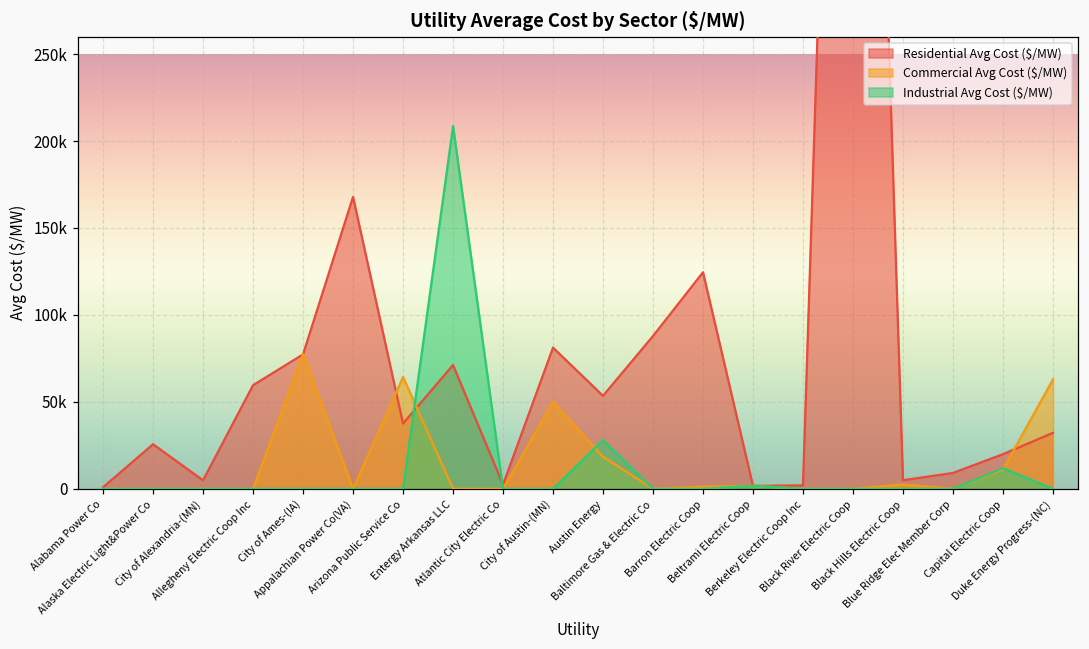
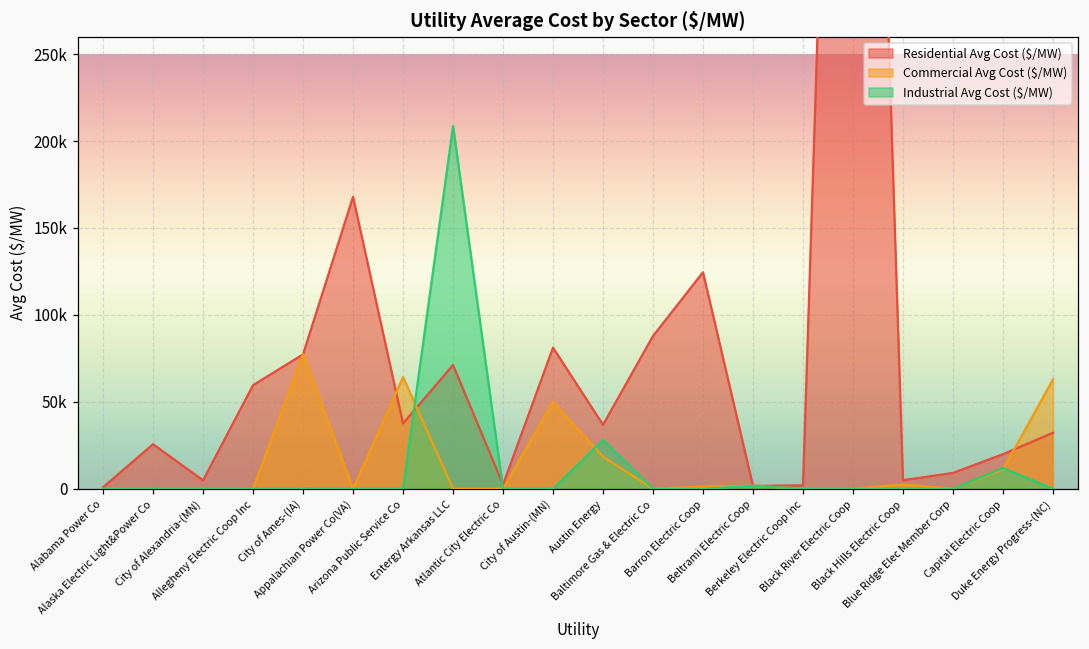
  {
    "Residential Avg Cost ($/MW)": {
      "Alaska Electric Light&Power Co": 26000,
      "City of Alexandria-(MN)": 5000,
      "Allegheny Electric Coop Inc": 60000,
      "Appalachian Power Co(VA)": 168000,
      "Arizona Public Service Co": 38000,
      "Entergy Arkansas LLC": 71000,
      "Atlantic City Electric Co": 2000,
      "City of Austin-(MN)": 81000,
-     "Austin Energy": 53000,
+     "Austin Energy": 37000,
      "Baltimore Gas & Electric Co": 88000,
      "Barron Electric Coop": 125000,
      "Berkeley Electric Coop Inc": 2000,
      "Black Hills Electric Coop": 5000,
      "Blue Ridge Elec Member Corp": 9000,
      "Capital Electric Coop": 20000,
      "Duke Energy Progress-(NC)": 32000
    },
    "Commercial Avg Cost ($/MW)": {
      "Arizona Public Service Co": 64000,
      "Entergy Arkansas LLC": 0,
      "City of Austin-(MN)": 50000,
      "Austin Energy": 18000,
      "Black Hills Electric Coop": 3000,
      "Duke Energy Progress-(NC)": 63000
    },
    "Industrial Avg Cost ($/MW)": {
      "City of Ames-(IA)": 0,
      "Arizona Public Service Co": 0,
      "Entergy Arkansas LLC": 209000,
      "City of Austin-(MN)": 0,
      "Austin Energy": 28000,
      "Black Hills Electric Coop": 0,
      "Duke Energy Progress-(NC)": 0
    }
  }
